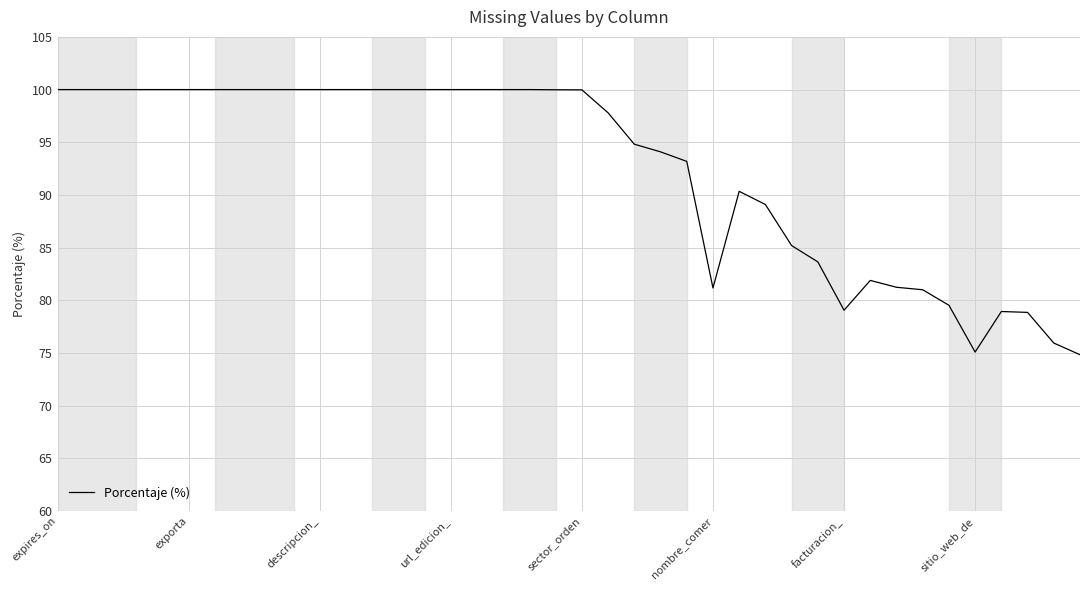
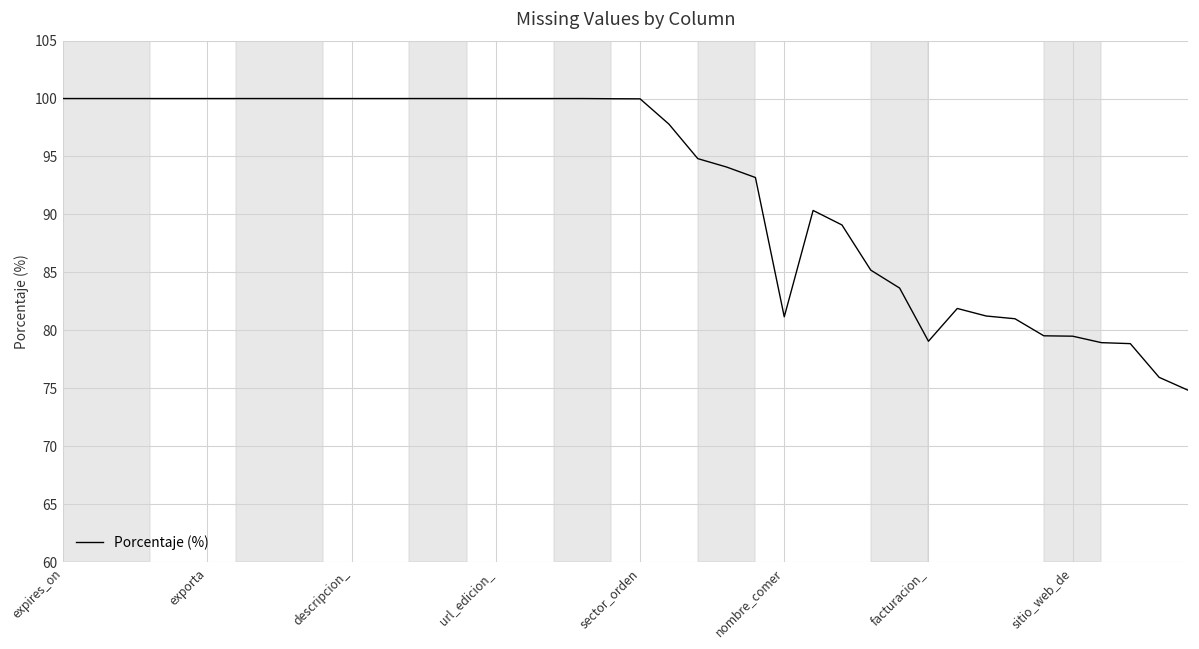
  {
    "expires_on": 100.0,
    "exporta": 100.0,
    "descripcion_": 100.0,
    "url_edicion_": 100.0,
    "sector_orden": 100.0,
    "nombre_comer": 81.2,
    "facturacion_": 79.1,
-   "sitio_web_de": 75.1
+   "sitio_web_de": 79.5
  }
